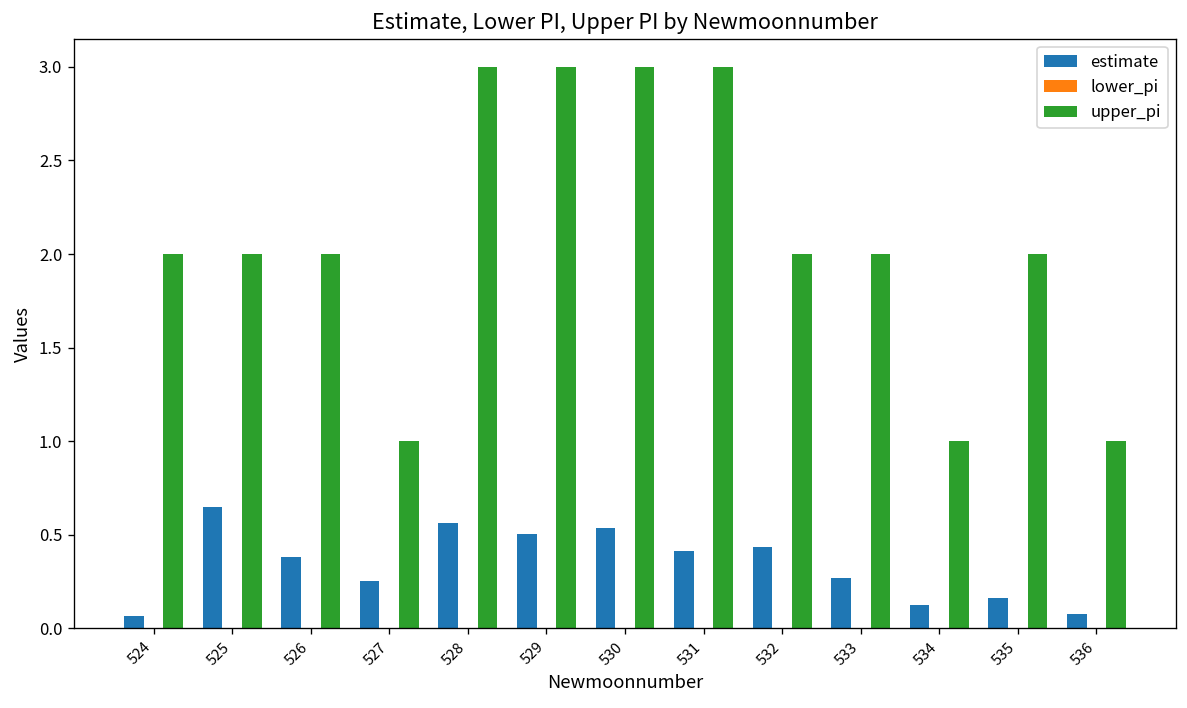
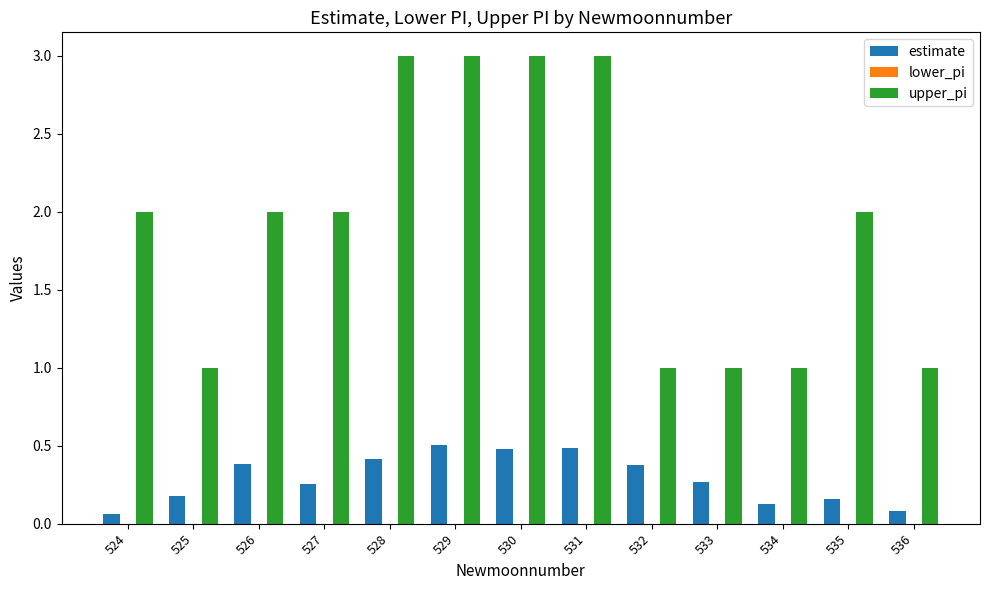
  {
    "estimate": {
      "524": 0.06,
-     "525": 0.65,
+     "525": 0.18,
      "526": 0.38,
      "527": 0.25,
-     "528": 0.57,
+     "528": 0.41,
      "529": 0.50,
-     "530": 0.54,
-     "531": 0.41,
-     "532": 0.44,
+     "530": 0.48,
+     "531": 0.49,
+     "532": 0.38,
      "533": 0.27,
      "534": 0.13,
      "535": 0.16,
      "536": 0.08
    },
    "lower_pi": {
      "524": 0.00,
      "525": 0.00,
      "526": 0.00,
      "527": 0.00,
      "528": 0.00,
      "529": 0.00,
      "530": 0.00,
      "531": 0.00,
      "532": 0.00,
      "533": 0.00,
      "534": 0.00,
      "535": 0.00,
      "536": 0.00
    },
    "upper_pi": {
      "524": 2,
-     "525": 2,
+     "525": 1,
      "526": 2,
-     "527": 1,
+     "527": 2,
      "528": 3,
      "529": 3,
      "530": 3,
      "531": 3,
-     "532": 2,
-     "533": 2,
+     "532": 1,
+     "533": 1,
      "534": 1,
      "535": 2,
      "536": 1
    }
  }
